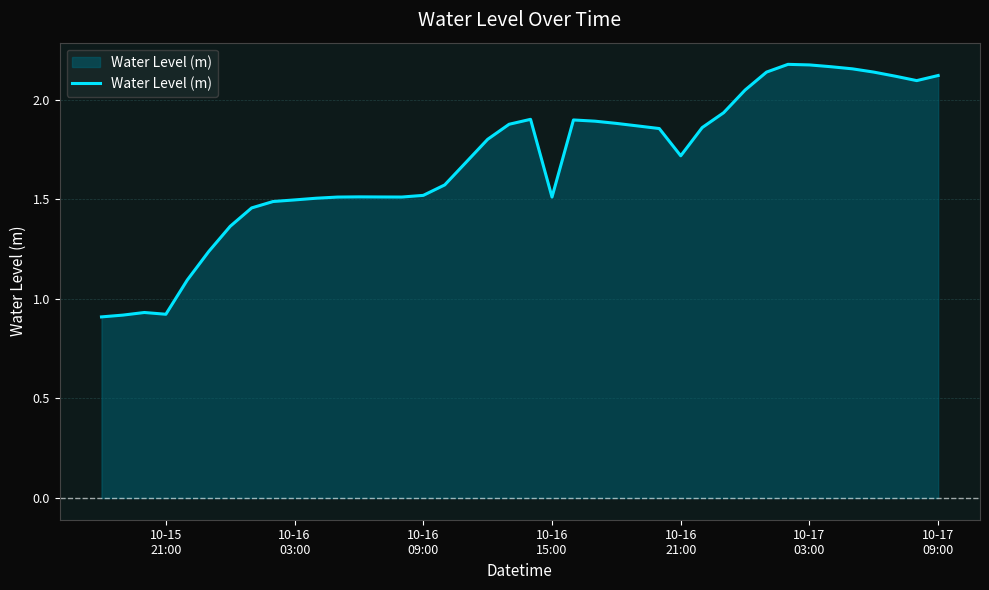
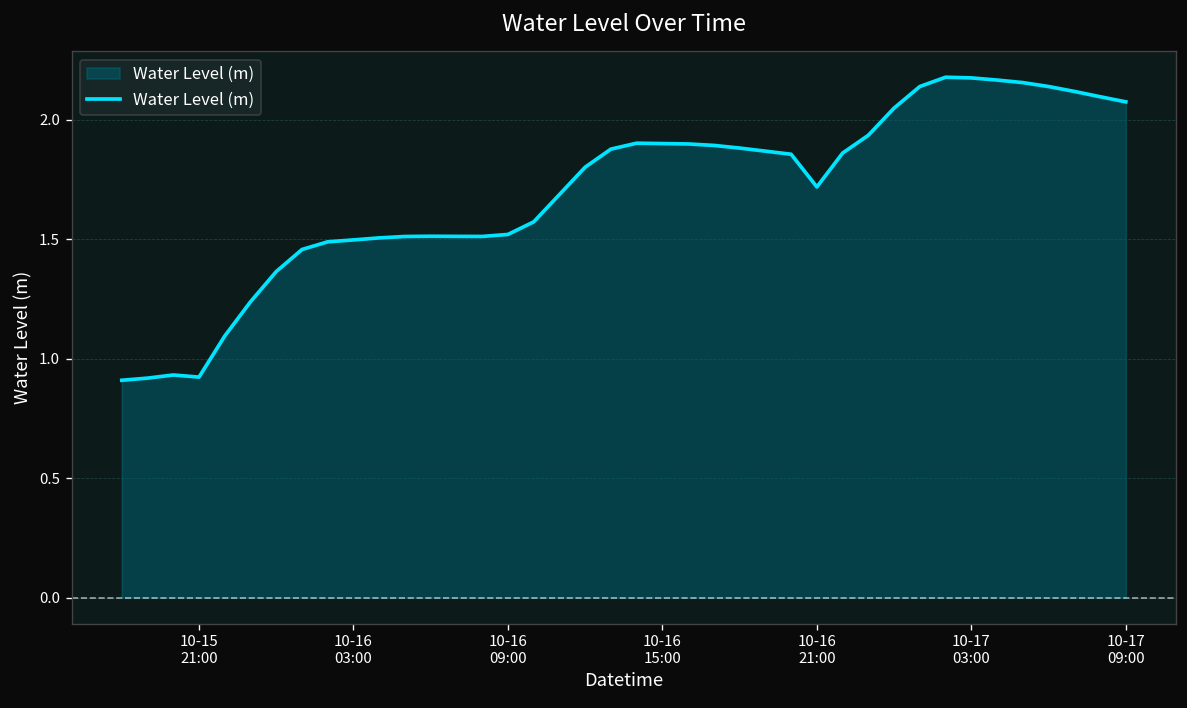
  {
    "10-15 21:00": 0.92,
    "10-16 03:00": 1.50,
    "10-16 09:00": 1.52,
-   "10-16 15:00": 1.51,
+   "10-16 15:00": 1.90,
    "10-16 21:00": 1.72,
    "10-17 03:00": 2.17,
-   "10-17 09:00": 2.12
+   "10-17 09:00": 2.07
  }
